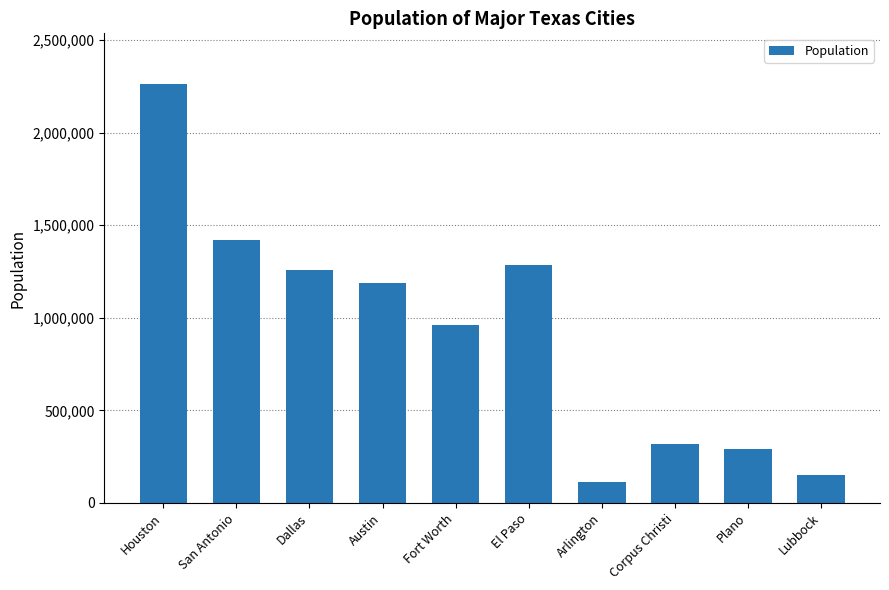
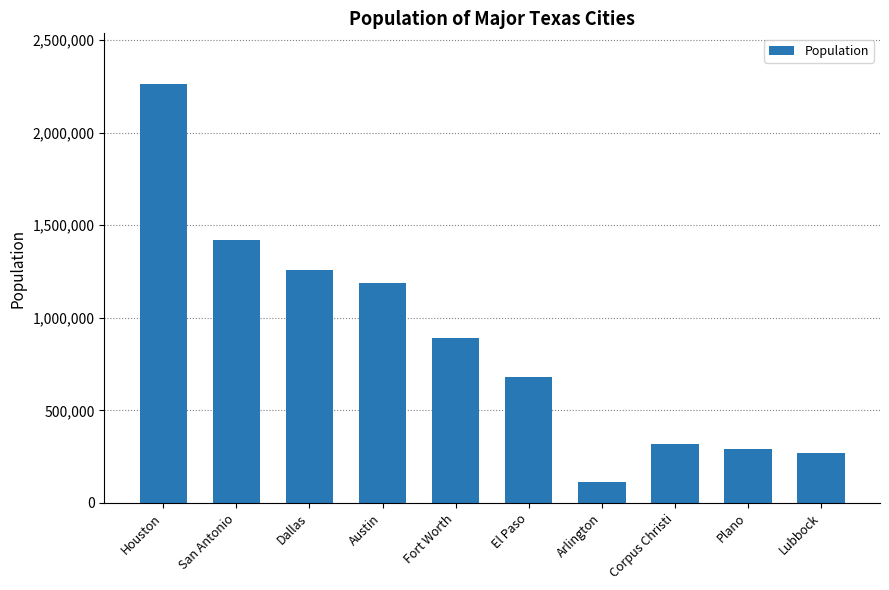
  {
    "Houston": "2,260,000",
    "San Antonio": "1,420,000",
    "Dallas": "1,260,000",
    "Austin": "1,190,000",
-   "Fort Worth": "960,000",
-   "El Paso": "1,290,000",
+   "Fort Worth": "890,000",
+   "El Paso": "680,000",
    "Arlington": "120,000",
    "Corpus Christi": "320,000",
    "Plano": "290,000",
-   "Lubbock": "150,000"
+   "Lubbock": "270,000"
  }
